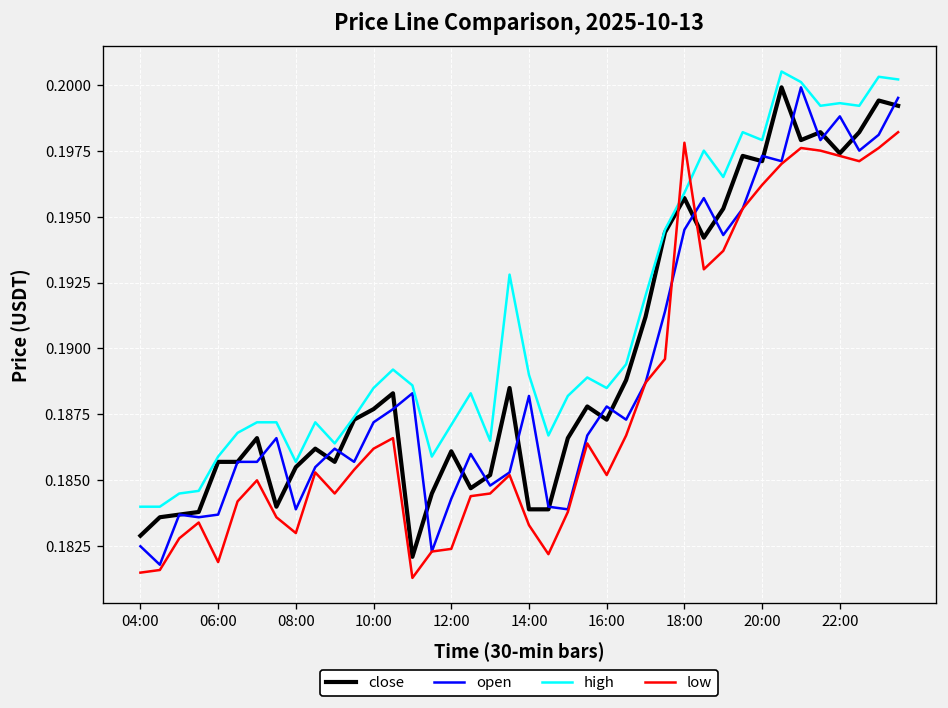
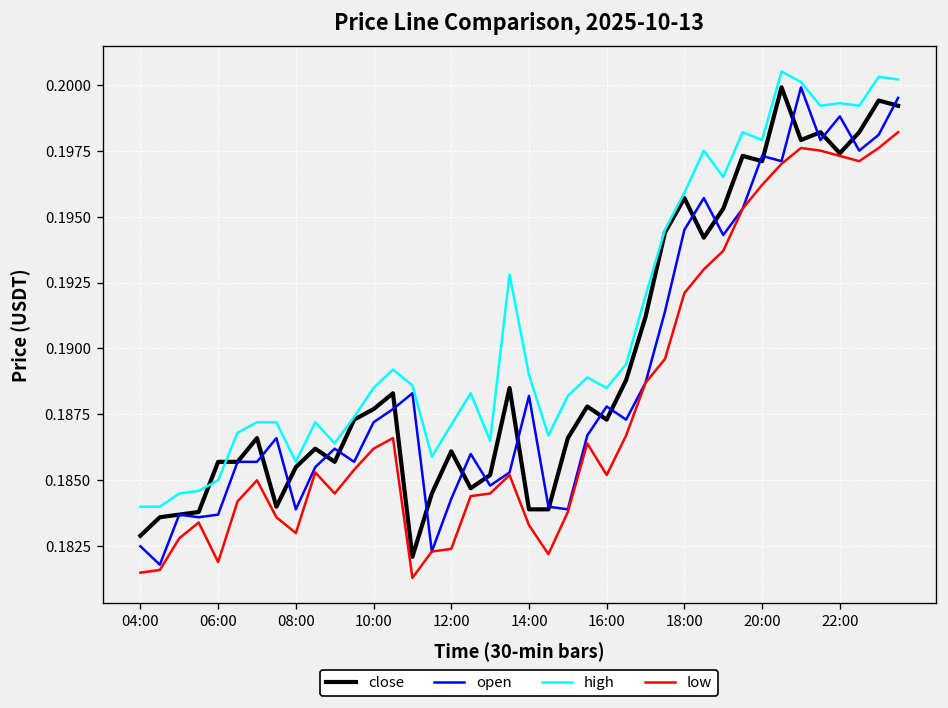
  {
    "close": {
      "04:00": 0.1829,
      "06:00": 0.1857,
      "08:00": 0.1855,
      "10:00": 0.1877,
      "12:00": 0.1861,
      "14:00": 0.1839,
      "16:00": 0.1873,
      "18:00": 0.1957,
      "20:00": 0.1971
    },
    "open": {
      "04:00": 0.1825,
      "06:00": 0.1837,
      "08:00": 0.1839,
      "10:00": 0.1872,
      "12:00": 0.1843,
      "14:00": 0.1882,
      "16:00": 0.1878,
      "18:00": 0.1945,
      "20:00": 0.1973,
      "22:00": 0.1988
    },
    "high": {
      "04:00": 0.1840,
-     "06:00": 0.1859,
+     "06:00": 0.1850,
      "08:00": 0.1857,
      "10:00": 0.1885,
      "12:00": 0.1871,
      "14:00": 0.1890,
      "16:00": 0.1885,
      "18:00": 0.1959,
      "20:00": 0.1979,
      "22:00": 0.1993
    },
    "low": {
      "04:00": 0.1815,
      "06:00": 0.1819,
      "08:00": 0.1830,
      "10:00": 0.1862,
      "12:00": 0.1824,
      "14:00": 0.1833,
      "16:00": 0.1852,
-     "18:00": 0.1978,
+     "18:00": 0.1921,
      "20:00": 0.1962
    }
  }
